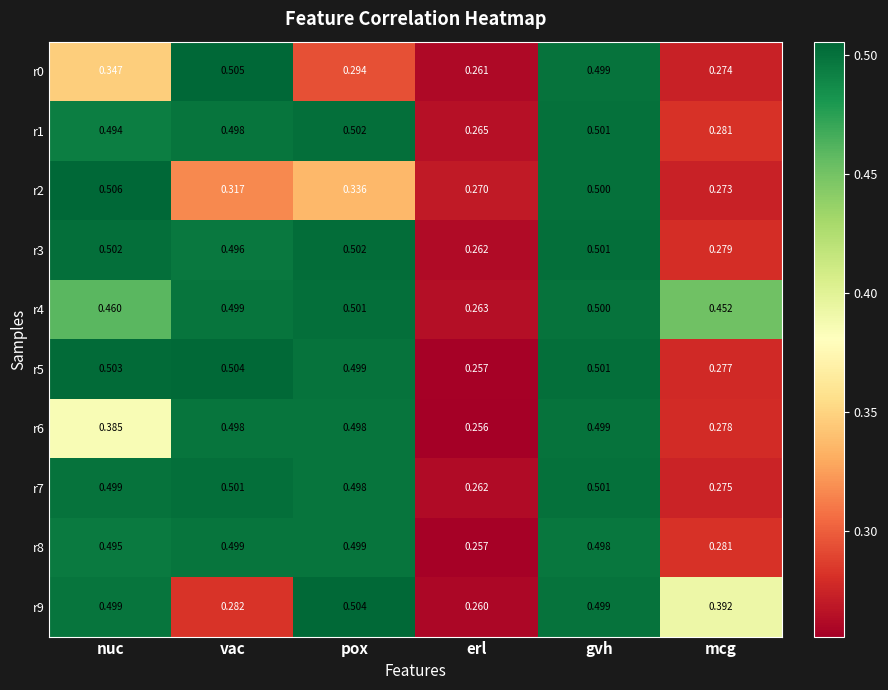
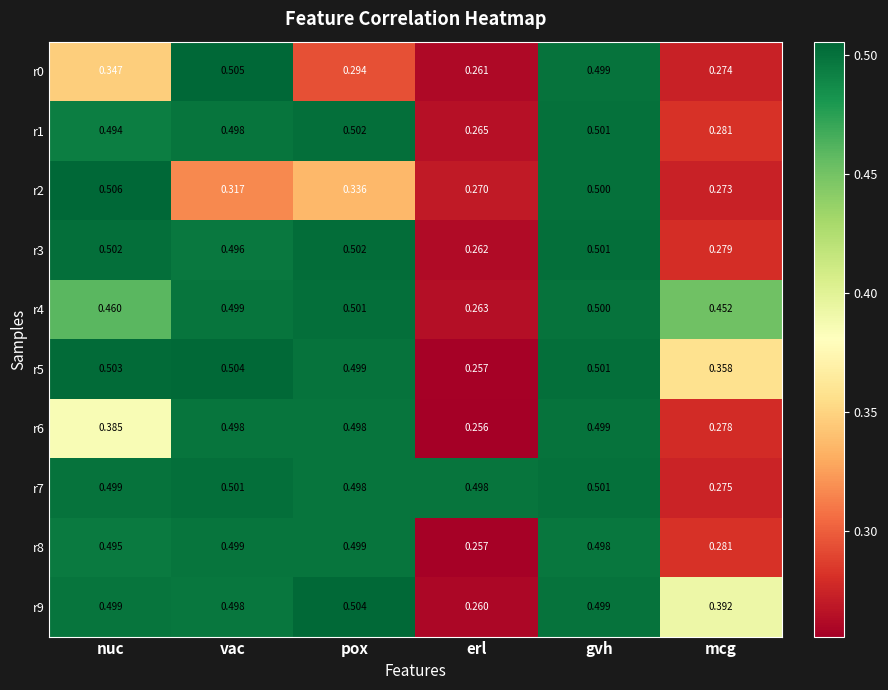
  {
    "r0": {
      "nuc": 0.347,
      "vac": 0.505,
      "pox": 0.294,
      "erl": 0.261,
      "gvh": 0.499,
      "mcg": 0.274
    },
    "r1": {
      "nuc": 0.494,
      "vac": 0.498,
      "pox": 0.502,
      "erl": 0.265,
      "gvh": 0.501,
      "mcg": 0.281
    },
    "r2": {
      "nuc": 0.506,
      "vac": 0.317,
      "pox": 0.336,
      "erl": 0.270,
      "gvh": 0.500,
      "mcg": 0.273
    },
    "r3": {
      "nuc": 0.502,
      "vac": 0.496,
      "pox": 0.502,
      "erl": 0.262,
      "gvh": 0.501,
      "mcg": 0.279
    },
    "r4": {
      "nuc": 0.460,
      "vac": 0.499,
      "pox": 0.501,
      "erl": 0.263,
      "gvh": 0.500,
      "mcg": 0.452
    },
    "r5": {
      "nuc": 0.503,
      "vac": 0.504,
      "pox": 0.499,
      "erl": 0.257,
      "gvh": 0.501,
-     "mcg": 0.277
+     "mcg": 0.358
    },
    "r6": {
      "nuc": 0.385,
      "vac": 0.498,
      "pox": 0.498,
      "erl": 0.256,
      "gvh": 0.499,
      "mcg": 0.278
    },
    "r7": {
      "nuc": 0.499,
      "vac": 0.501,
      "pox": 0.498,
-     "erl": 0.262,
+     "erl": 0.498,
      "gvh": 0.501,
      "mcg": 0.275
    },
    "r8": {
      "nuc": 0.495,
      "vac": 0.499,
      "pox": 0.499,
      "erl": 0.257,
      "gvh": 0.498,
      "mcg": 0.281
    },
    "r9": {
      "nuc": 0.499,
-     "vac": 0.282,
+     "vac": 0.498,
      "pox": 0.504,
      "erl": 0.260,
      "gvh": 0.499,
      "mcg": 0.392
    }
  }
